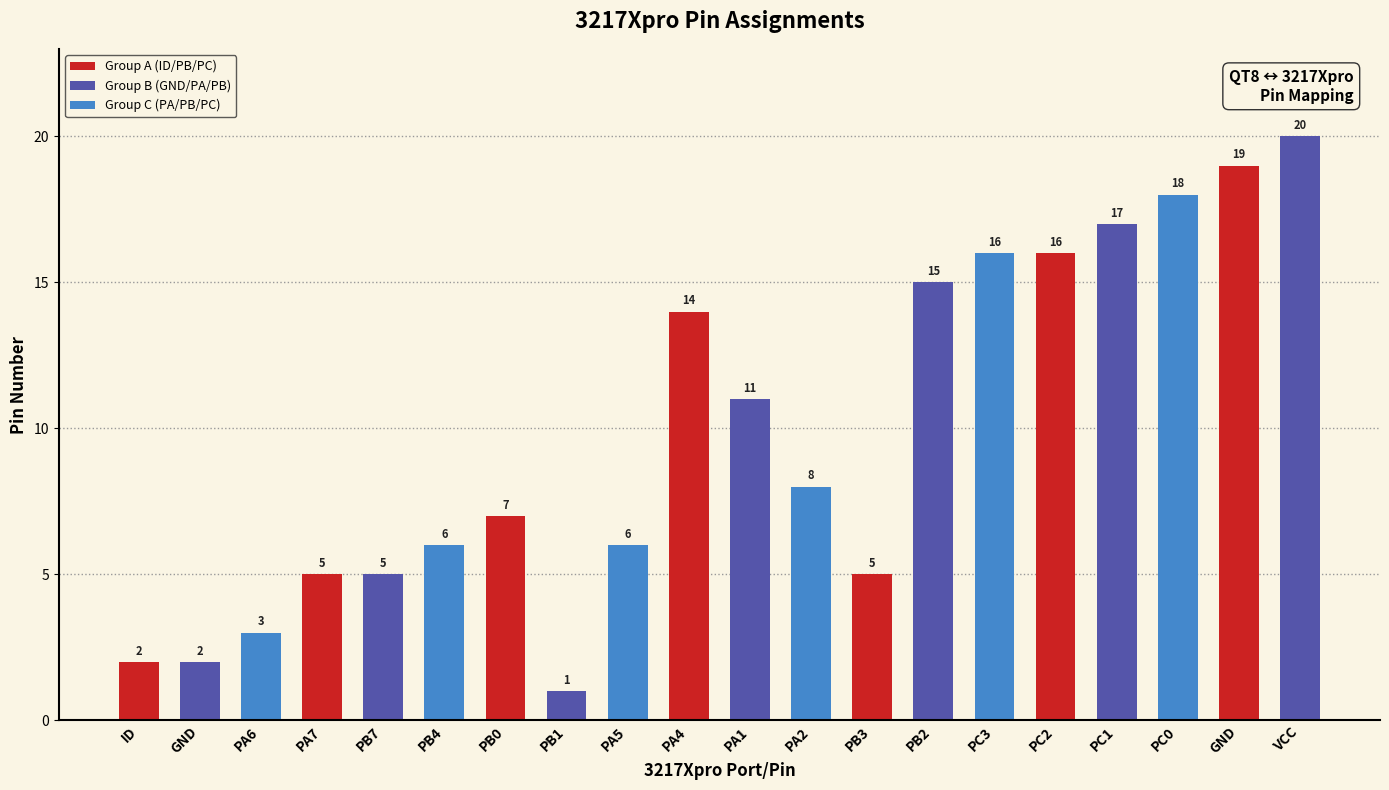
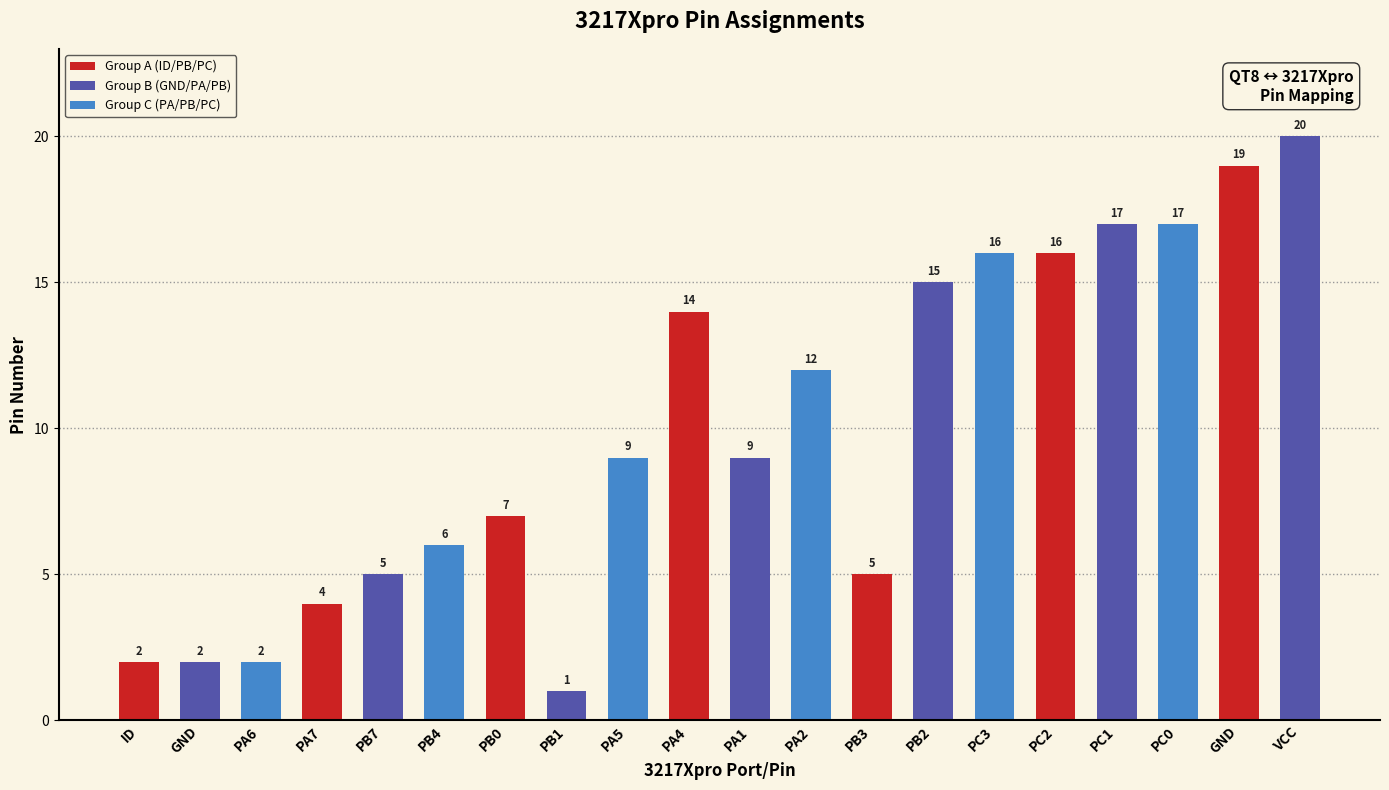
  {
    "ID": 2,
-   "PA6": 3,
-   "PA7": 5,
+   "PA6": 2,
+   "PA7": 4,
    "PB7": 5,
    "PB4": 6,
    "PB0": 7,
    "PB1": 1,
-   "PA5": 6,
+   "PA5": 9,
    "PA4": 14,
-   "PA1": 11,
-   "PA2": 8,
+   "PA1": 9,
+   "PA2": 12,
    "PB3": 5,
    "PB2": 15,
    "PC3": 16,
    "PC2": 16,
    "PC1": 17,
-   "PC0": 18,
+   "PC0": 17,
    "VCC": 20
  }
